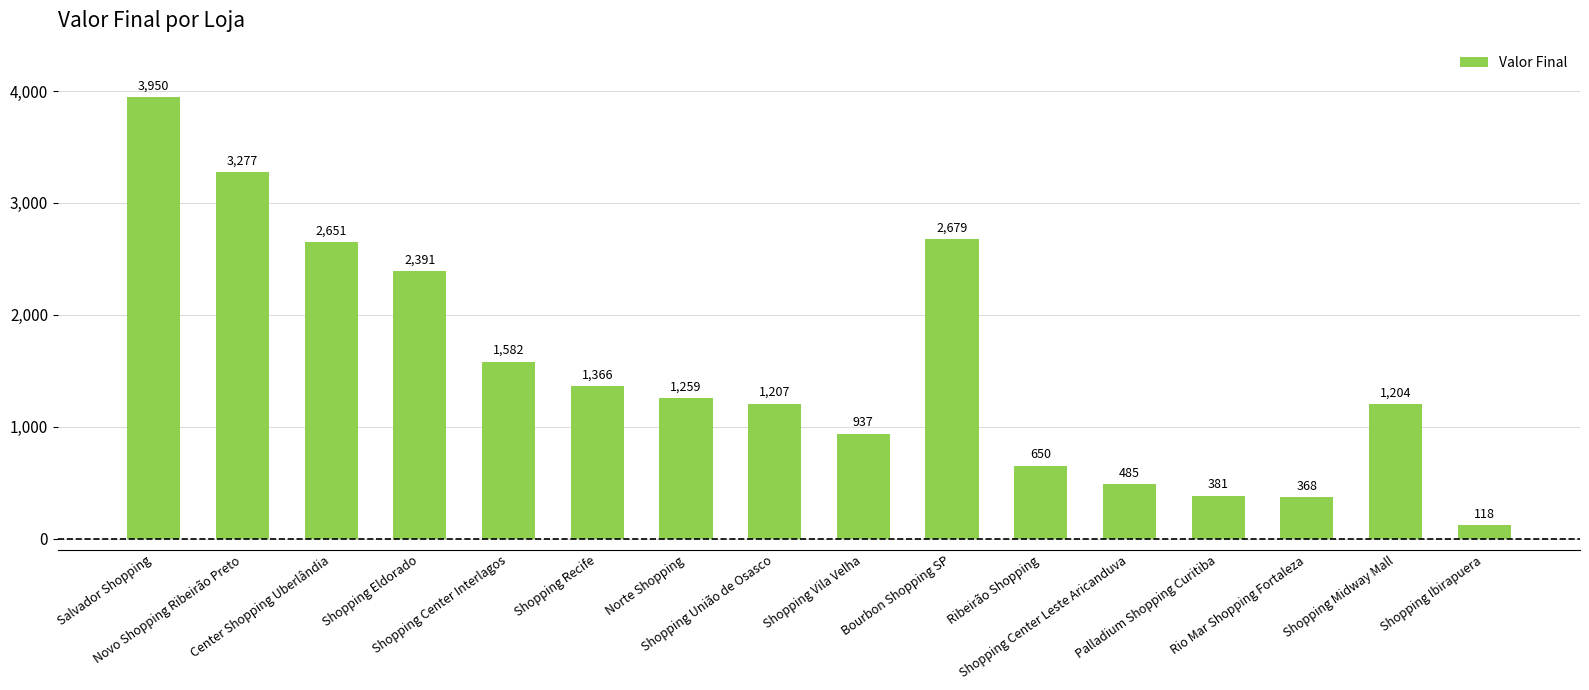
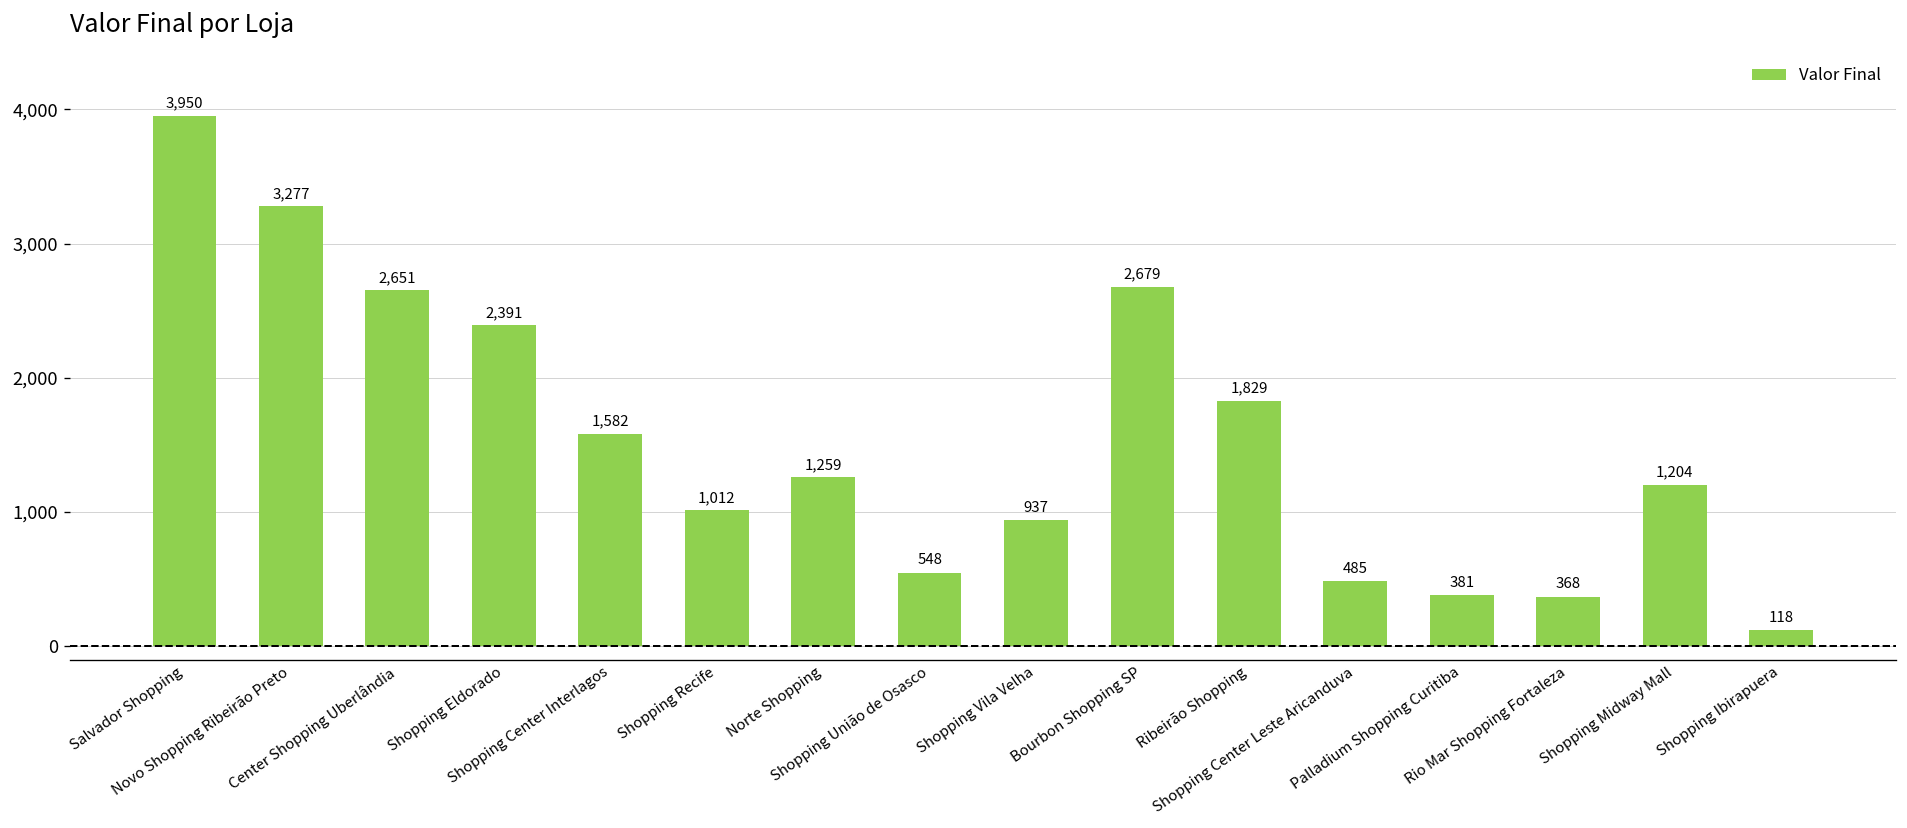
  {
    "Salvador Shopping": "3,950",
    "Novo Shopping Ribeirão Preto": "3,277",
    "Center Shopping Uberlândia": "2,651",
    "Shopping Eldorado": "2,391",
    "Shopping Center Interlagos": "1,582",
-   "Shopping Recife": "1,366",
+   "Shopping Recife": "1,012",
    "Norte Shopping": "1,259",
-   "Shopping União de Osasco": "1,207",
+   "Shopping União de Osasco": "548",
    "Shopping Vila Velha": "937",
    "Bourbon Shopping SP": "2,679",
-   "Ribeirão Shopping": "650",
+   "Ribeirão Shopping": "1,829",
    "Shopping Center Leste Aricanduva": "485",
    "Palladium Shopping Curitiba": "381",
    "Rio Mar Shopping Fortaleza": "368",
    "Shopping Midway Mall": "1,204",
    "Shopping Ibirapuera": "118"
  }
